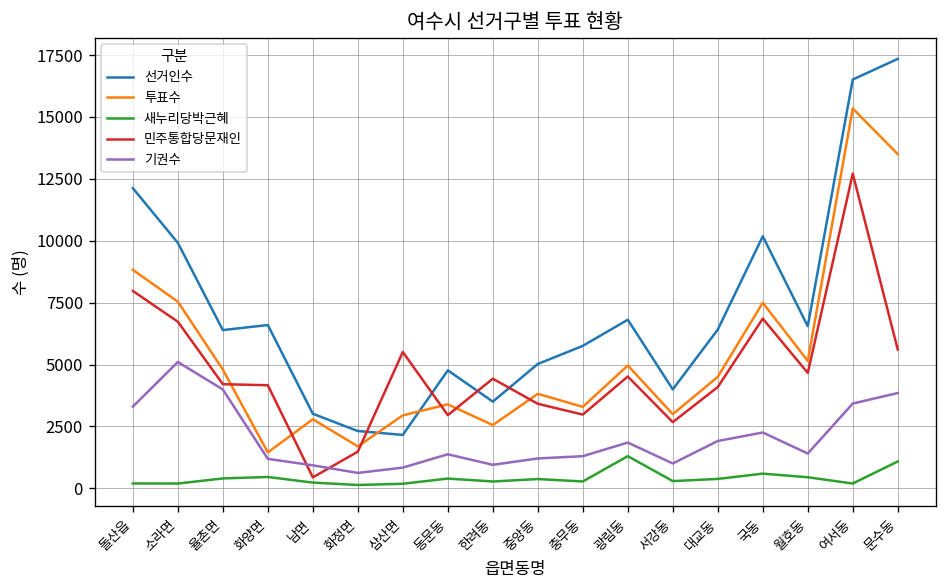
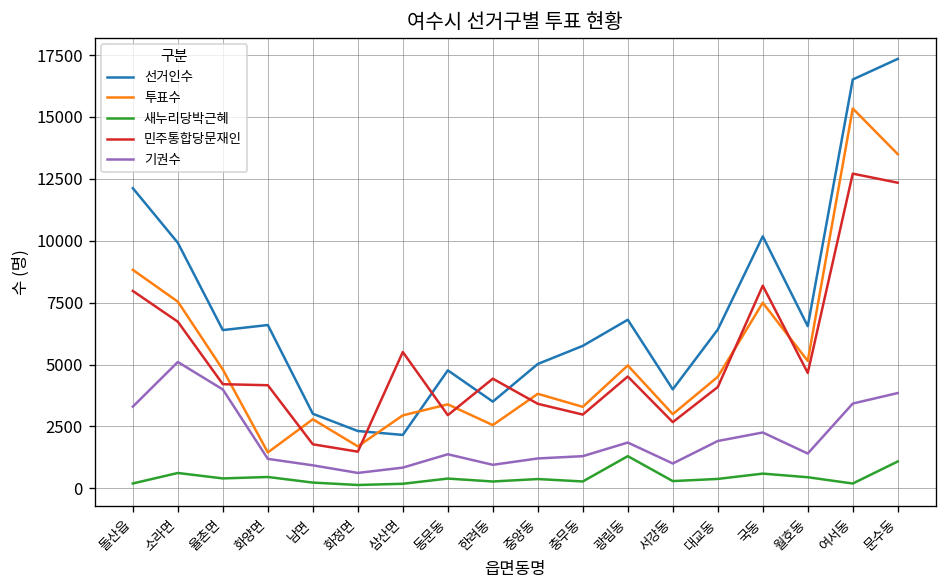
  {
    "선거인수": {
      "돌산읍": 12100,
      "소라면": 9900,
      "율촌면": 6400,
      "화양면": 6600,
      "남면": 3000,
      "화정면": 2300,
      "삼산면": 2200,
      "동문동": 4800,
      "한려동": 3500,
      "중앙동": 5000,
      "충무동": 5800,
      "광림동": 6800,
      "서강동": 4000,
      "대교동": 6400,
      "국동": 10200,
      "월호동": 6500,
      "여서동": 16500,
      "문수동": 17300
    },
    "투표수": {
      "돌산읍": 8800,
      "소라면": 7500,
      "율촌면": 4800,
      "화양면": 1400,
      "남면": 2800,
      "화정면": 1700,
      "삼산면": 2900,
      "동문동": 3400,
      "한려동": 2600,
      "중앙동": 3800,
      "충무동": 3300,
      "광림동": 5000,
      "서강동": 3000,
      "대교동": 4500,
      "국동": 7500,
      "월호동": 5100,
      "여서동": 15300,
      "문수동": 13500
    },
    "새누리당박근혜": {
      "돌산읍": 200,
-     "소라면": 200,
+     "소라면": 600,
      "율촌면": 400,
      "화양면": 500,
      "남면": 200,
      "화정면": 100,
      "삼산면": 200,
      "동문동": 400,
      "한려동": 300,
      "중앙동": 400,
      "충무동": 300,
      "광림동": 1300,
      "서강동": 300,
      "대교동": 400,
      "국동": 600,
      "월호동": 400,
      "여서동": 200,
      "문수동": 1100
    },
    "민주통합당문재인": {
      "돌산읍": 8000,
      "소라면": 6700,
      "율촌면": 4200,
      "화양면": 4200,
-     "남면": 400,
+     "남면": 1800,
      "화정면": 1500,
      "삼산면": 5500,
      "동문동": 3000,
      "한려동": 4400,
      "중앙동": 3400,
      "충무동": 3000,
      "광림동": 4500,
      "서강동": 2700,
      "대교동": 4100,
-     "국동": 6900,
+     "국동": 8200,
      "월호동": 4700,
      "여서동": 12700,
-     "문수동": 5600
+     "문수동": 12300
    },
    "기권수": {
      "돌산읍": 3300,
      "소라면": 5100,
      "율촌면": 4000,
      "화양면": 1200,
      "남면": 900,
      "화정면": 600,
      "삼산면": 800,
      "동문동": 1400,
      "한려동": 900,
      "중앙동": 1200,
      "충무동": 1300,
      "광림동": 1800,
      "서강동": 1000,
      "대교동": 1900,
      "국동": 2300,
      "월호동": 1400,
      "여서동": 3400,
      "문수동": 3800
    }
  }
